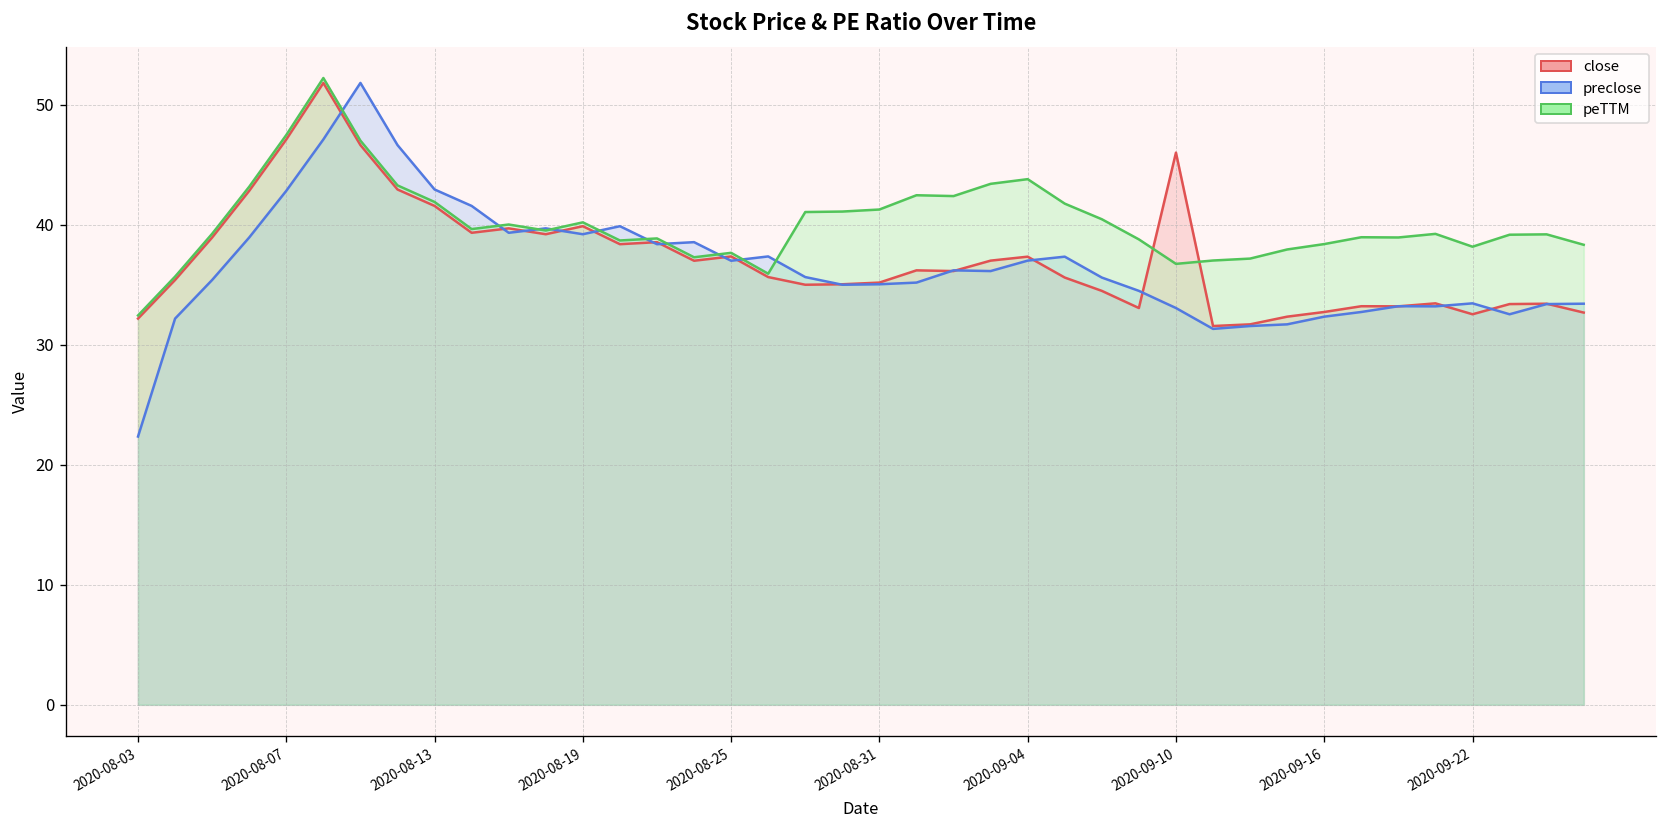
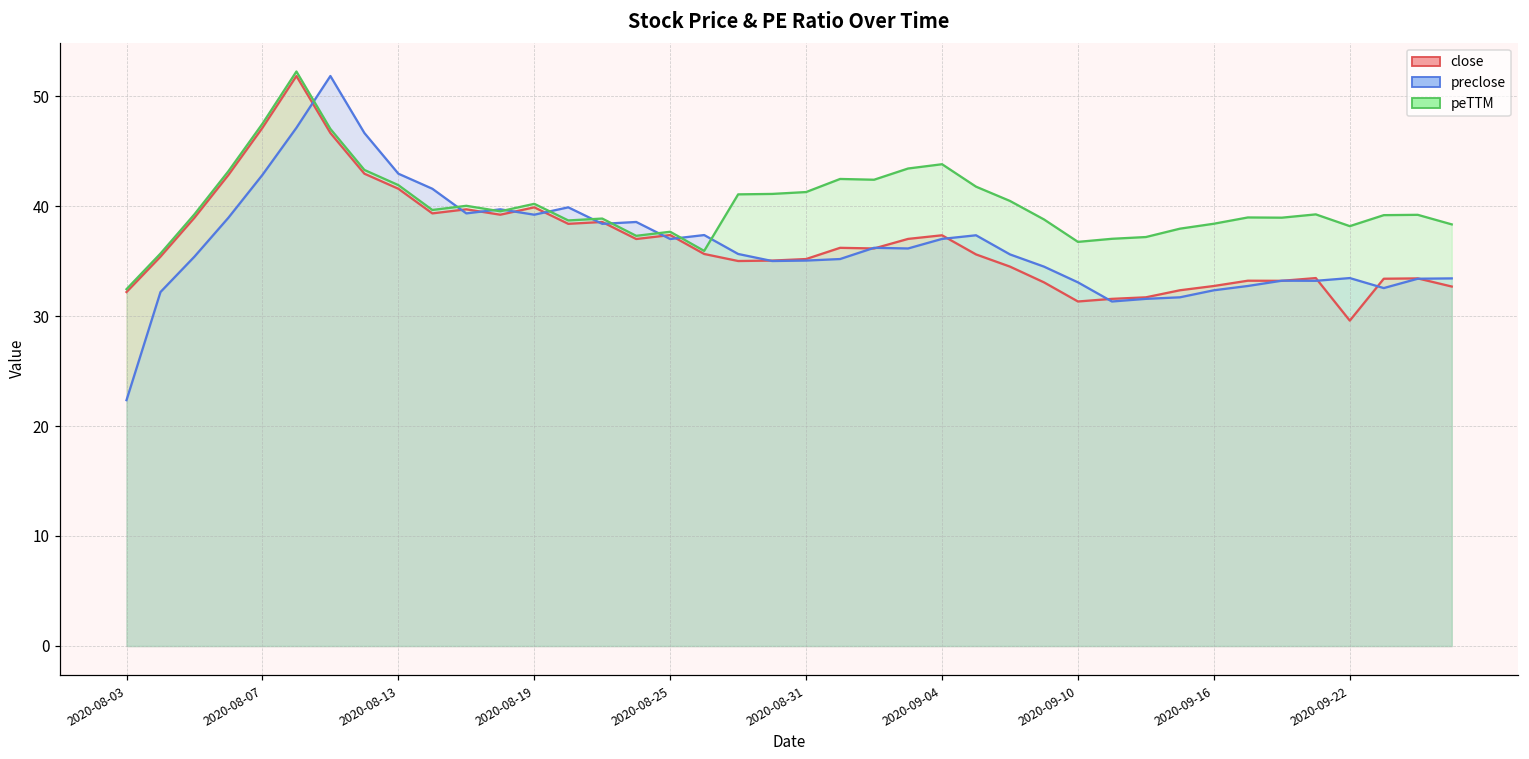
  {
    "close": {
      "2020-08-03": 32,
      "2020-08-07": 47,
      "2020-08-13": 42,
      "2020-08-19": 40,
      "2020-08-25": 37,
      "2020-09-04": 37,
-     "2020-09-10": 46,
+     "2020-09-10": 31,
      "2020-09-16": 33,
-     "2020-09-22": 33
+     "2020-09-22": 30
    }
  }
